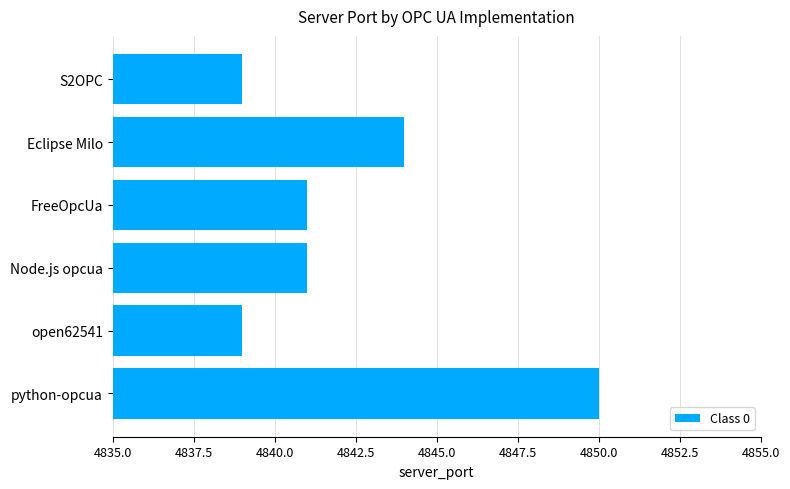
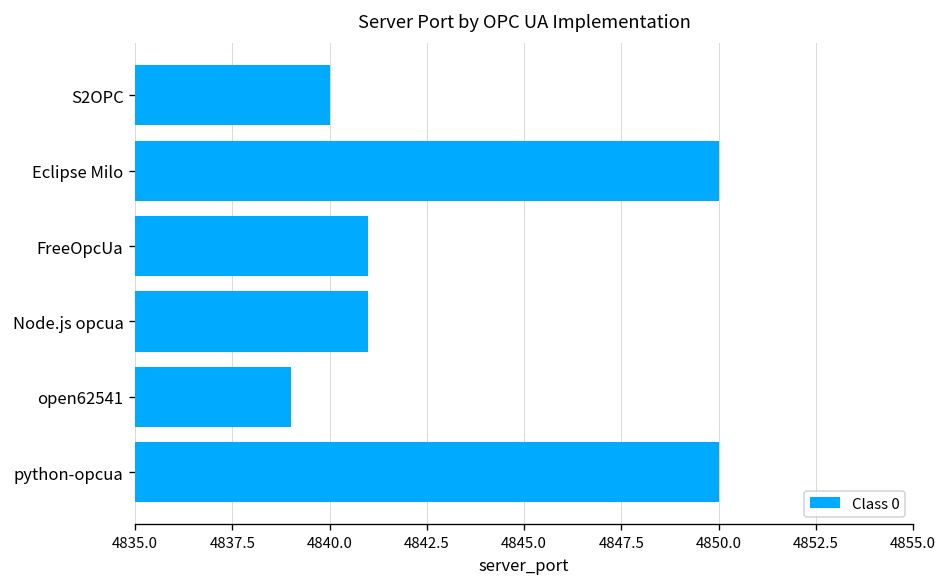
  {
-   "S2OPC": 4839,
-   "Eclipse Milo": 4844,
+   "S2OPC": 4840,
+   "Eclipse Milo": 4850,
    "FreeOpcUa": 4841,
    "Node.js opcua": 4841,
    "open62541": 4839,
    "python-opcua": 4850
  }
